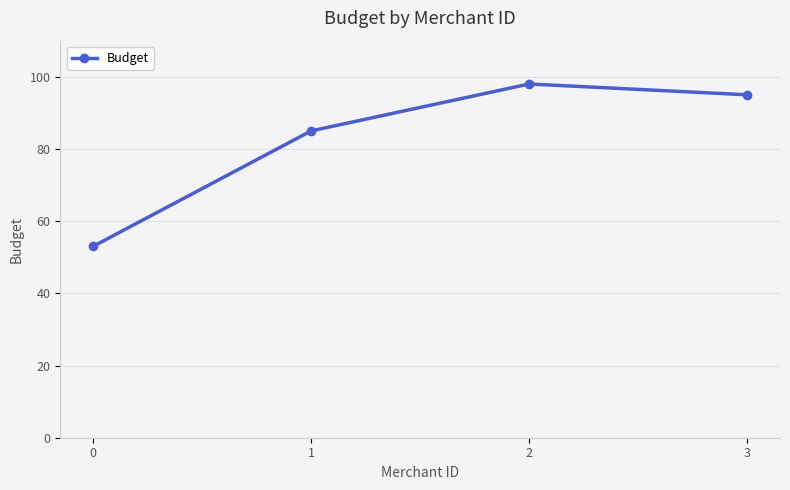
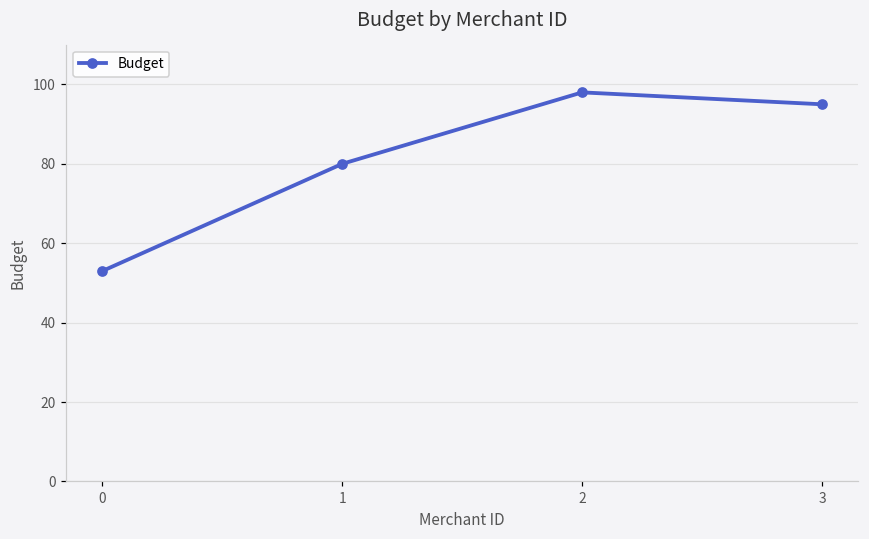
  {
    "0": 53,
-   "1": 85,
+   "1": 80,
    "2": 98,
    "3": 95
  }
